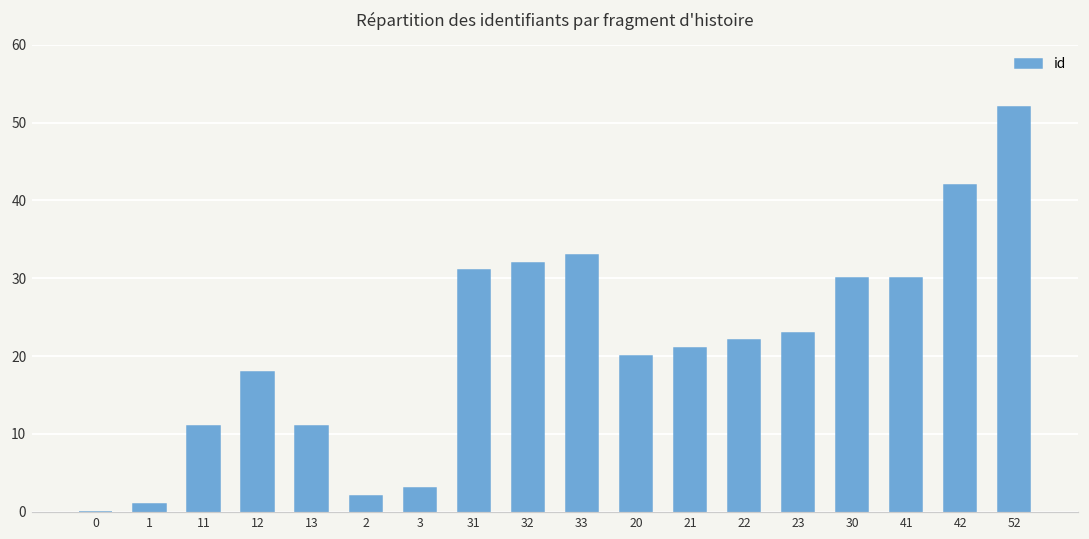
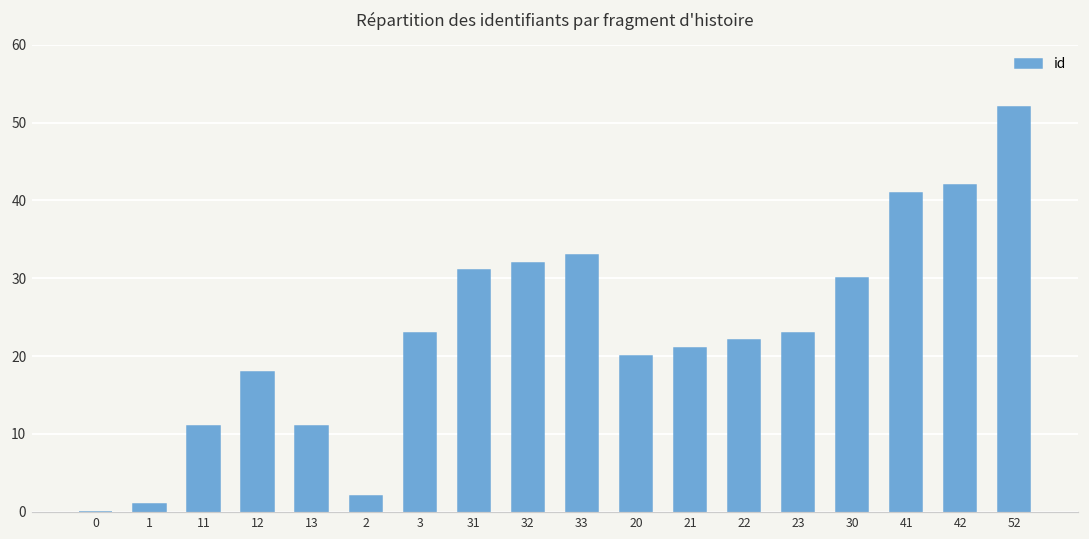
  {
    "0": 0,
    "1": 1,
    "11": 11,
    "12": 18,
    "13": 11,
    "2": 2,
-   "3": 3,
+   "3": 23,
    "31": 31,
    "32": 32,
    "33": 33,
    "20": 20,
    "21": 21,
    "22": 22,
    "23": 23,
    "30": 30,
-   "41": 30,
+   "41": 41,
    "42": 42,
    "52": 52
  }
